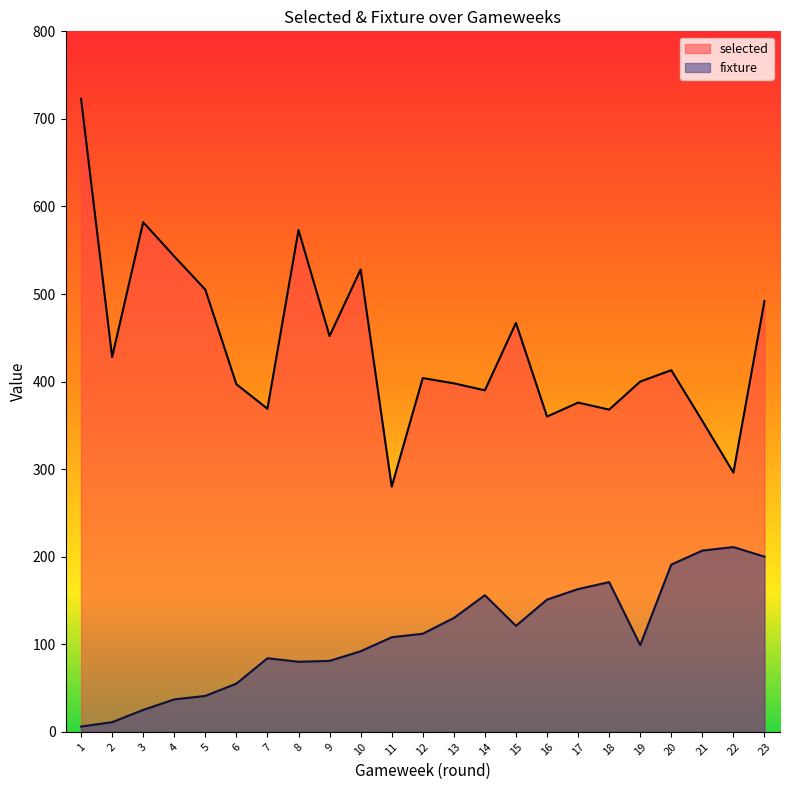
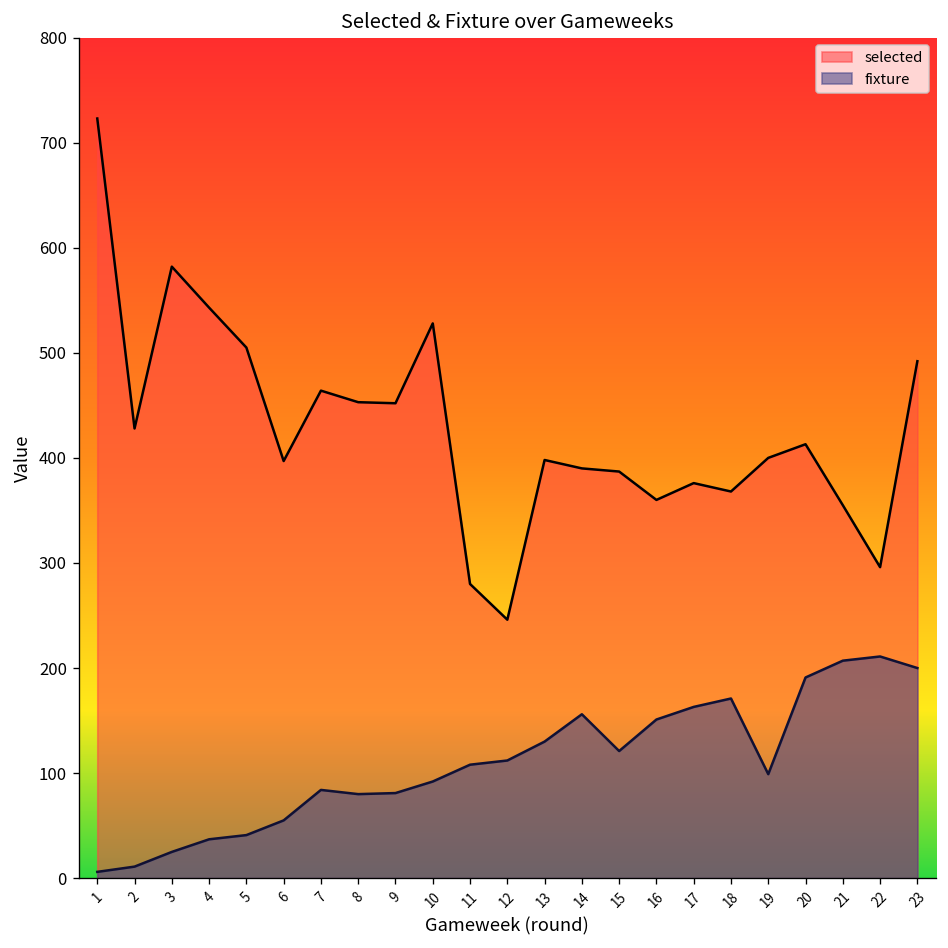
  {
    "selected": {
      "1": 720,
      "2": 430,
      "3": 580,
      "4": 540,
      "5": 510,
      "6": 400,
-     "7": 370,
-     "8": 570,
+     "7": 460,
+     "8": 450,
      "9": 450,
      "10": 530,
      "11": 280,
-     "12": 400,
+     "12": 250,
      "13": 400,
      "14": 390,
-     "15": 470,
+     "15": 390,
      "16": 360,
      "17": 380,
      "18": 370,
      "19": 400,
      "20": 410,
      "21": 360,
      "22": 300,
      "23": 490
    },
    "fixture": {
      "1": 10,
      "2": 10,
      "3": 30,
      "4": 40,
      "5": 40,
      "6": 60,
      "7": 80,
      "8": 80,
      "9": 80,
      "10": 90,
      "11": 110,
      "12": 110,
      "13": 130,
      "14": 160,
      "15": 120,
      "16": 150,
      "17": 160,
      "18": 170,
      "19": 100,
      "20": 190,
      "21": 210,
      "22": 210,
      "23": 200
    }
  }
